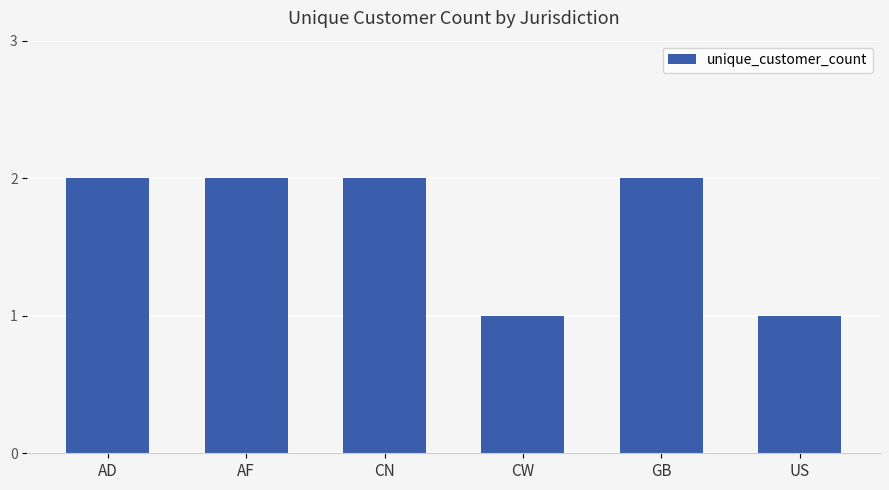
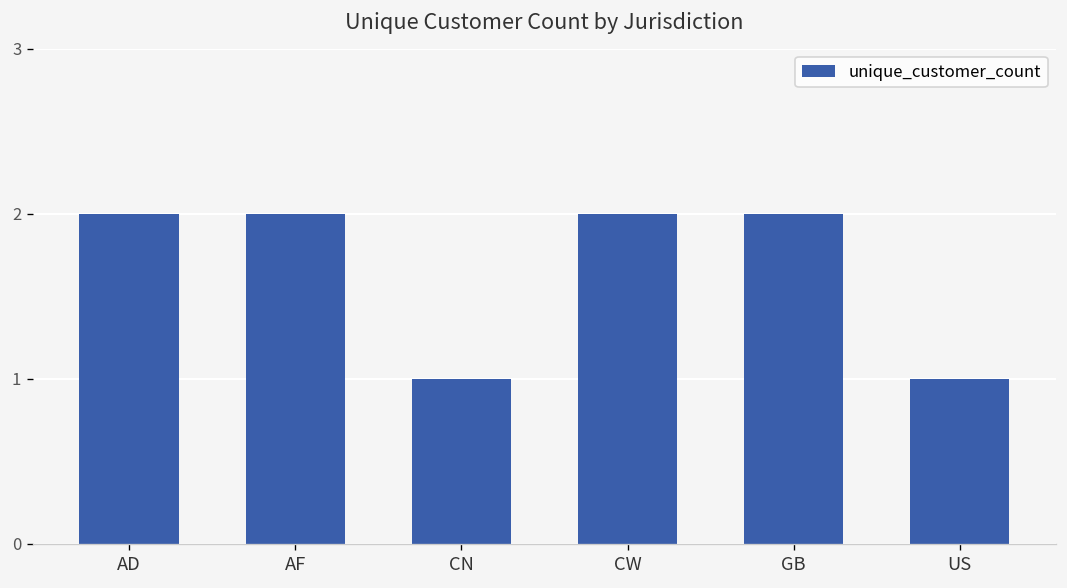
  {
    "AD": 2,
    "AF": 2,
-   "CN": 2,
-   "CW": 1,
+   "CN": 1,
+   "CW": 2,
    "GB": 2,
    "US": 1
  }
